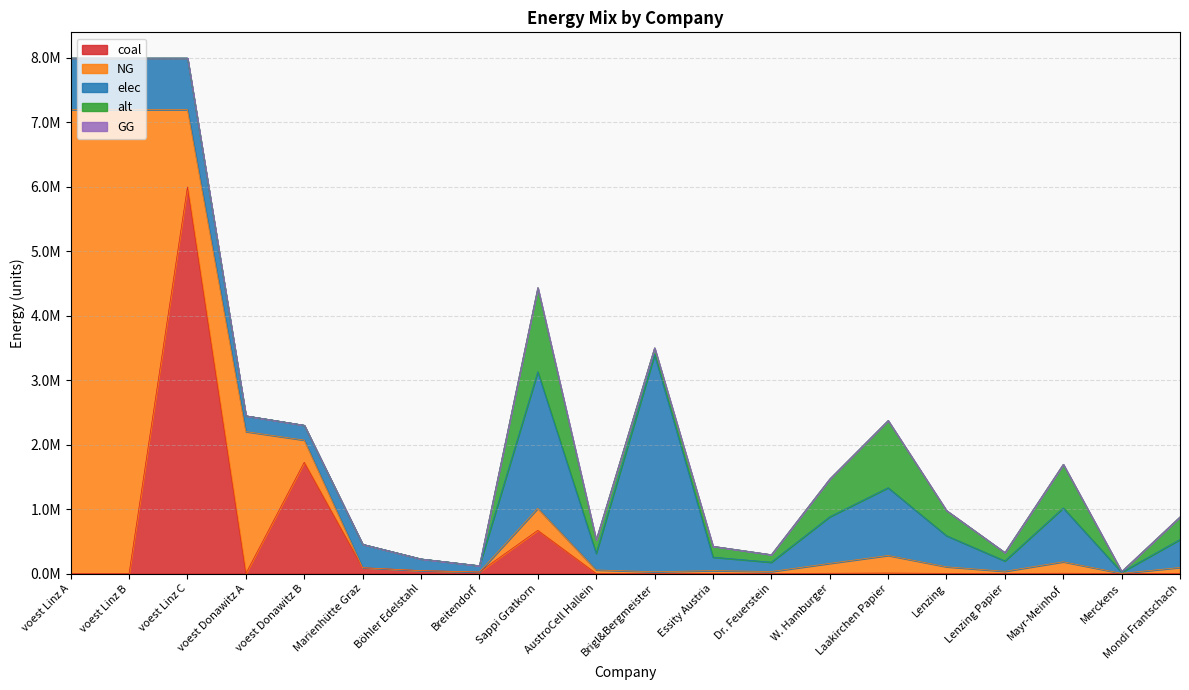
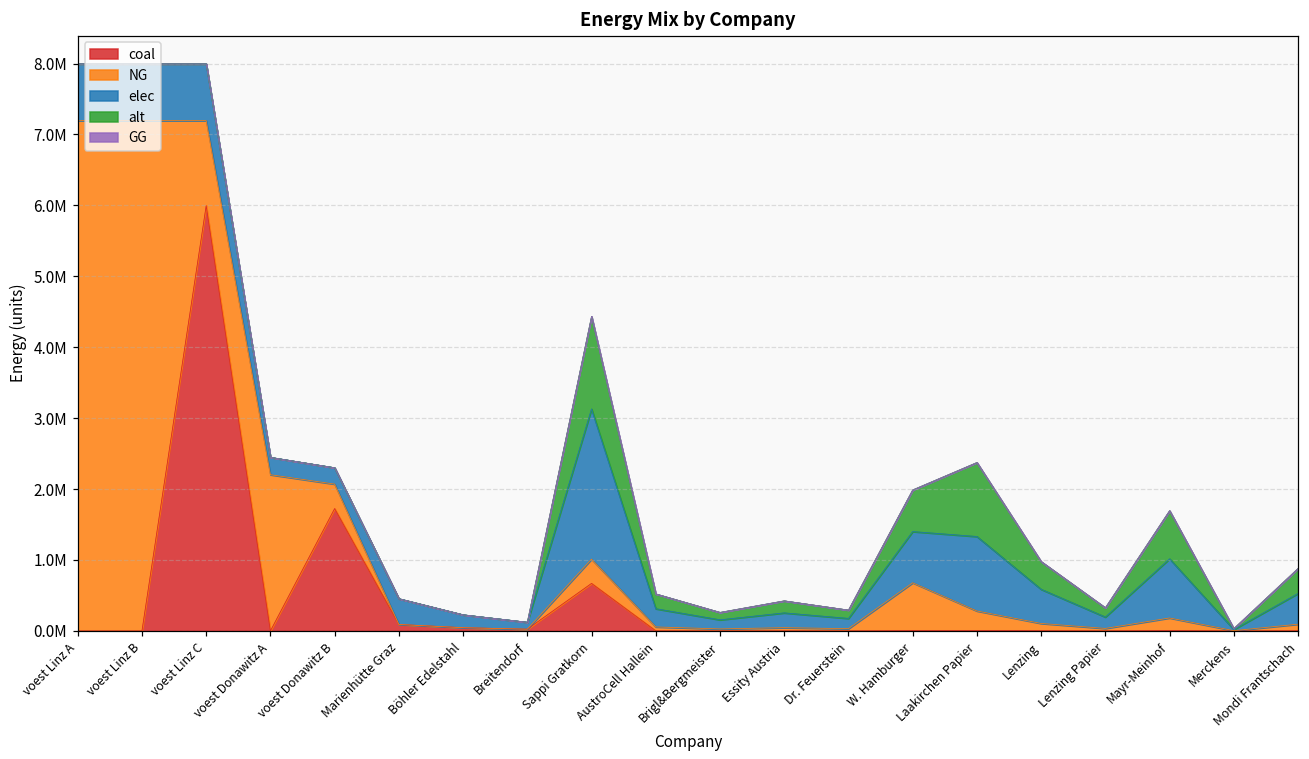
  {
    "coal": {
      "voest Linz A": 0,
      "voest Linz B": 0,
      "voest Linz C": 6000000,
      "voest Donawitz A": 0,
      "voest Donawitz B": 1700000,
      "Sappi Gratkorn": 700000,
      "AustroCell Hallein": 0,
      "Essity Austria": 0,
      "W. Hamburger": 0,
      "Laakirchen Papier": 0,
      "Lenzing": 0,
      "Mayr-Meinhof": 0,
      "Mondi Frantschach": 0
    },
    "NG": {
      "voest Linz A": 7200000,
      "voest Linz C": 1200000,
      "voest Donawitz A": 2200000,
      "voest Donawitz B": 300000,
      "Sappi Gratkorn": 300000,
      "AustroCell Hallein": 100000,
      "Essity Austria": 0,
-     "W. Hamburger": 200000,
+     "W. Hamburger": 700000,
      "Laakirchen Papier": 300000,
      "Lenzing": 100000,
      "Mayr-Meinhof": 200000,
      "Mondi Frantschach": 100000
    },
    "elec": {
      "Sappi Gratkorn": 2100000,
      "AustroCell Hallein": 300000,
-     "Brigl&Bergmeister": 3400000,
+     "Brigl&Bergmeister": 100000,
      "Essity Austria": 200000,
      "Dr. Feuerstein": 100000,
      "W. Hamburger": 700000,
      "Laakirchen Papier": 1100000,
      "Lenzing": 500000,
      "Lenzing Papier": 200000,
      "Mayr-Meinhof": 800000,
      "Mondi Frantschach": 400000
    }
  }
